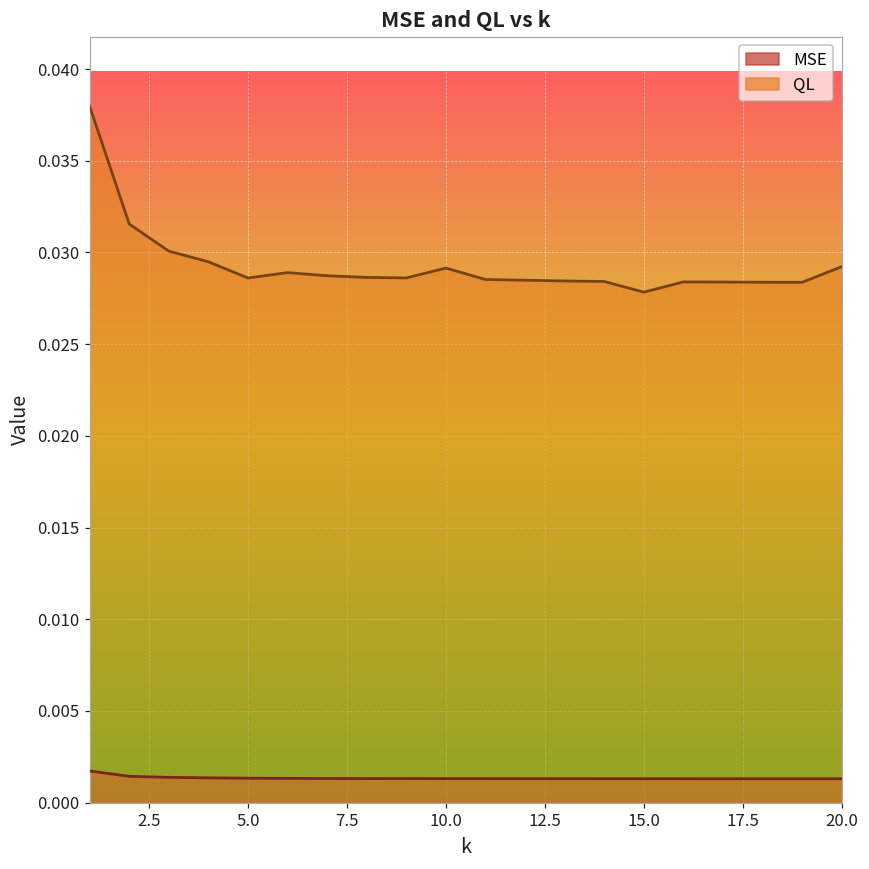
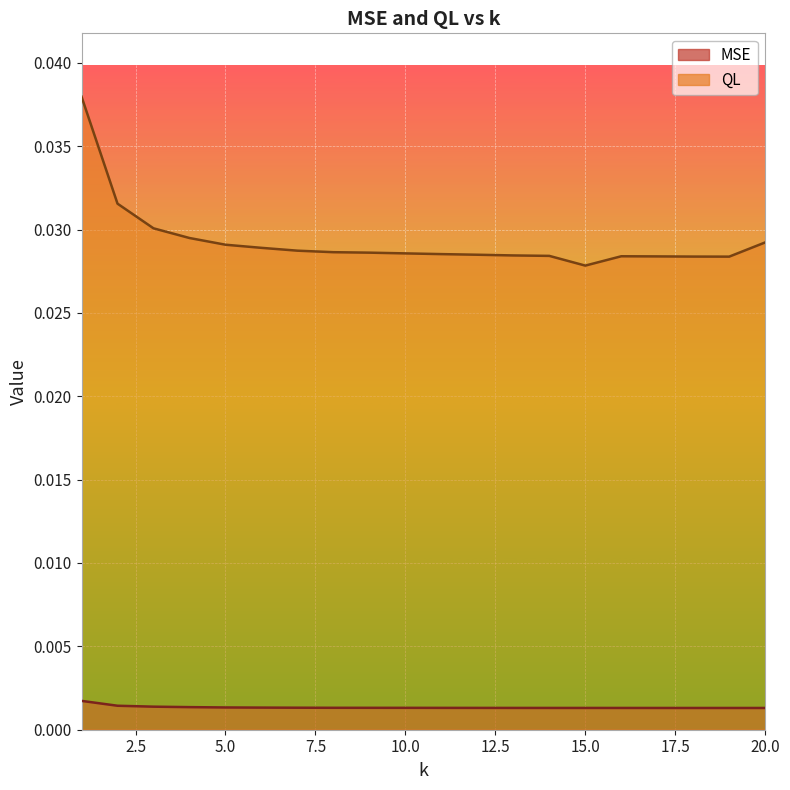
  {
    "MSE": {
      "5.0": 0.0013,
      "10.0": 0.0013,
      "15.0": 0.0013,
      "20.0": 0.0013
    },
    "QL": {
-     "5.0": 0.0286,
-     "10.0": 0.0292,
+     "5.0": 0.0291,
+     "10.0": 0.0286,
      "15.0": 0.0278,
      "20.0": 0.0292
    }
  }
